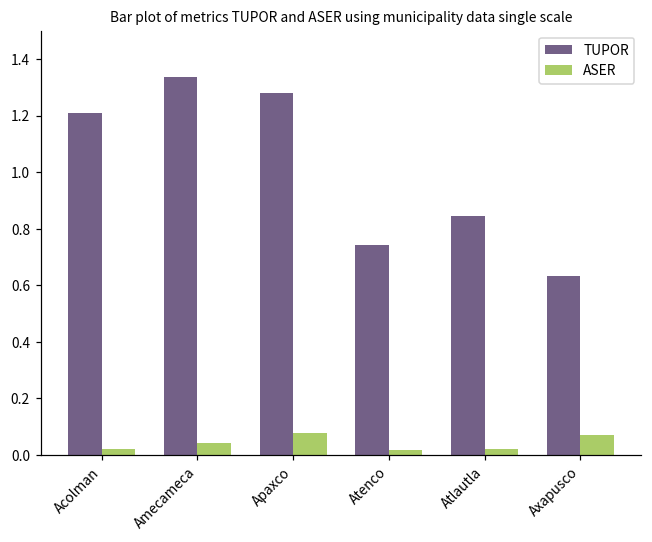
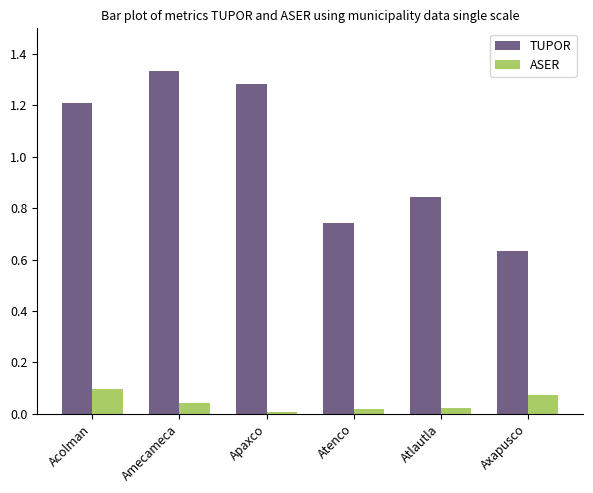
  {
    "TUPOR": {
      "Acolman": 1.21,
      "Amecameca": 1.34,
      "Apaxco": 1.28,
      "Atenco": 0.74,
      "Atlautla": 0.84,
      "Axapusco": 0.63
    },
    "ASER": {
-     "Acolman": 0.02,
+     "Acolman": 0.10,
      "Amecameca": 0.04,
-     "Apaxco": 0.08,
+     "Apaxco": 0.01,
      "Atenco": 0.02,
      "Atlautla": 0.02,
      "Axapusco": 0.07
    }
  }
